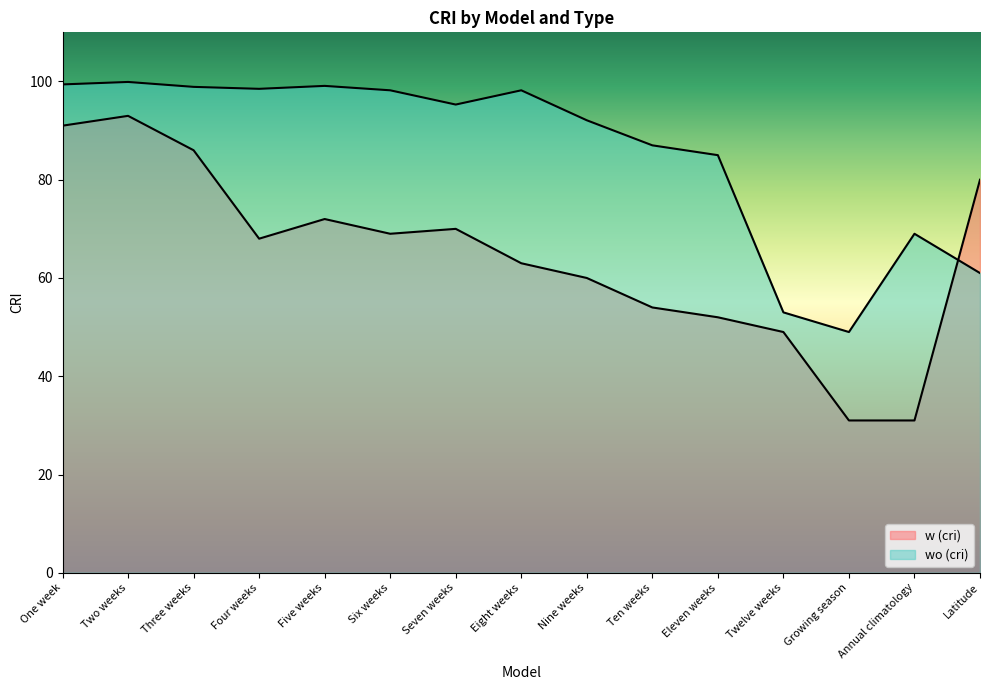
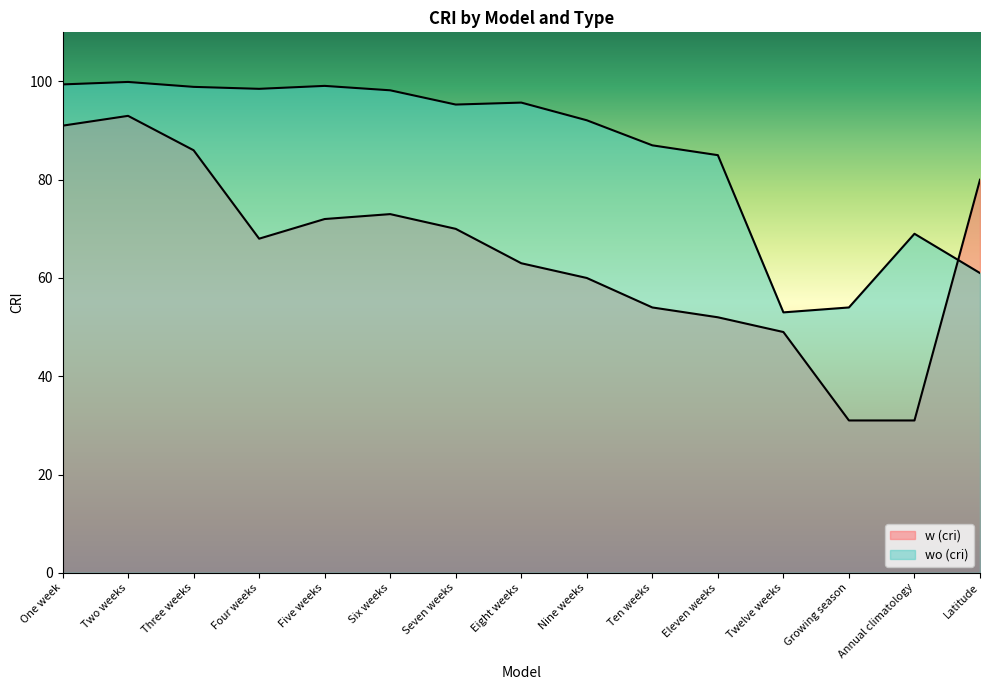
  {
    "w (cri)": {
      "One week": 91,
      "Two weeks": 93,
      "Three weeks": 86,
      "Four weeks": 68,
      "Five weeks": 72,
-     "Six weeks": 69,
+     "Six weeks": 73,
      "Seven weeks": 70,
      "Eight weeks": 63,
      "Nine weeks": 60,
      "Ten weeks": 54,
      "Eleven weeks": 52,
      "Twelve weeks": 49,
      "Growing season": 31,
      "Annual climatology": 31,
      "Latitude": 80
    },
    "wo (cri)": {
      "One week": 99,
      "Two weeks": 100,
      "Three weeks": 99,
      "Four weeks": 99,
      "Five weeks": 99,
      "Six weeks": 98,
      "Seven weeks": 95,
-     "Eight weeks": 98,
+     "Eight weeks": 96,
      "Nine weeks": 92,
      "Ten weeks": 87,
      "Eleven weeks": 85,
      "Twelve weeks": 53,
-     "Growing season": 49,
+     "Growing season": 54,
      "Annual climatology": 69,
      "Latitude": 61
    }
  }
